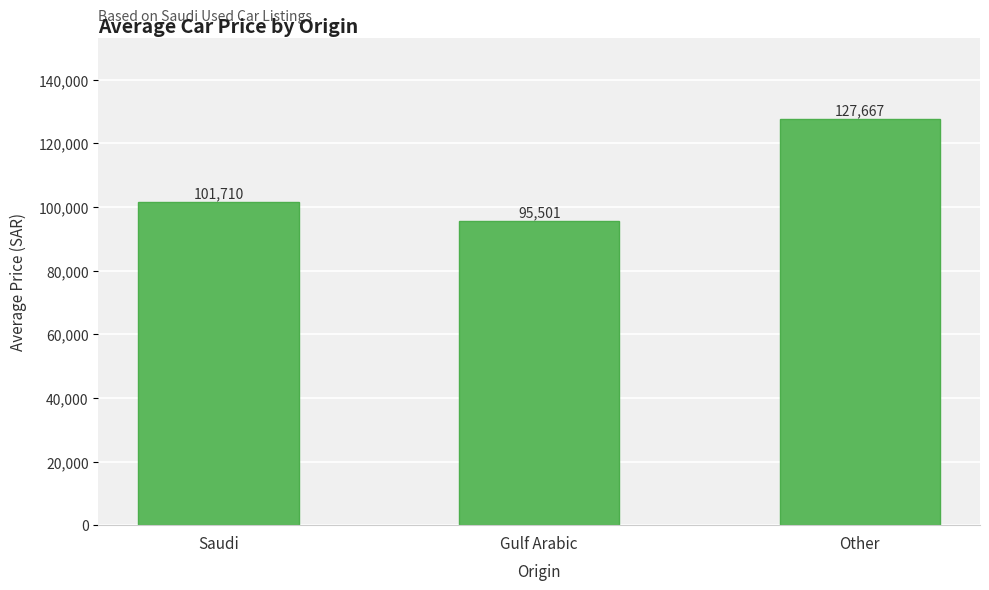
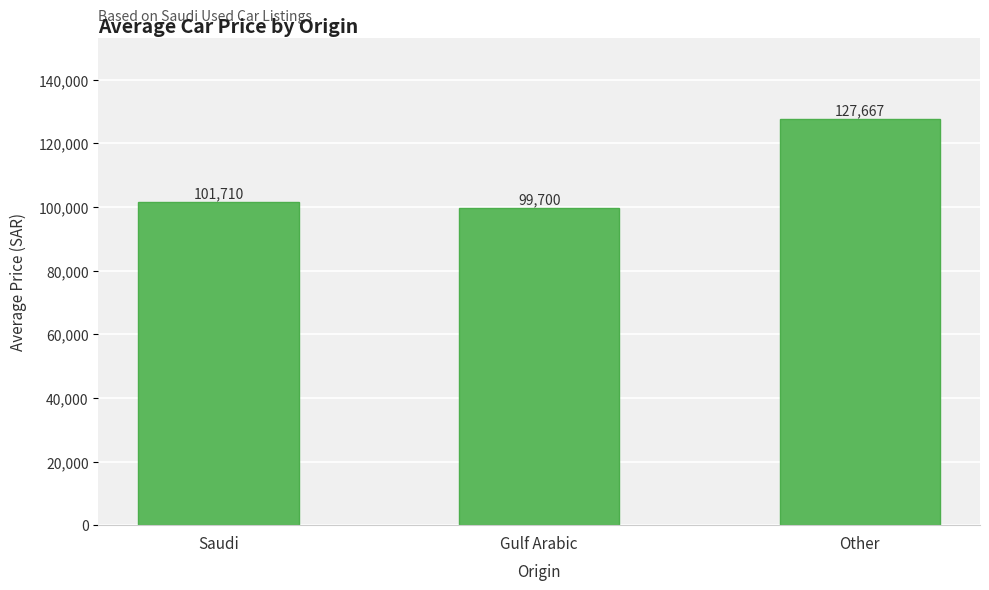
  {
    "Saudi": "101,710",
-   "Gulf Arabic": "95,501",
+   "Gulf Arabic": "99,700",
    "Other": "127,667"
  }
